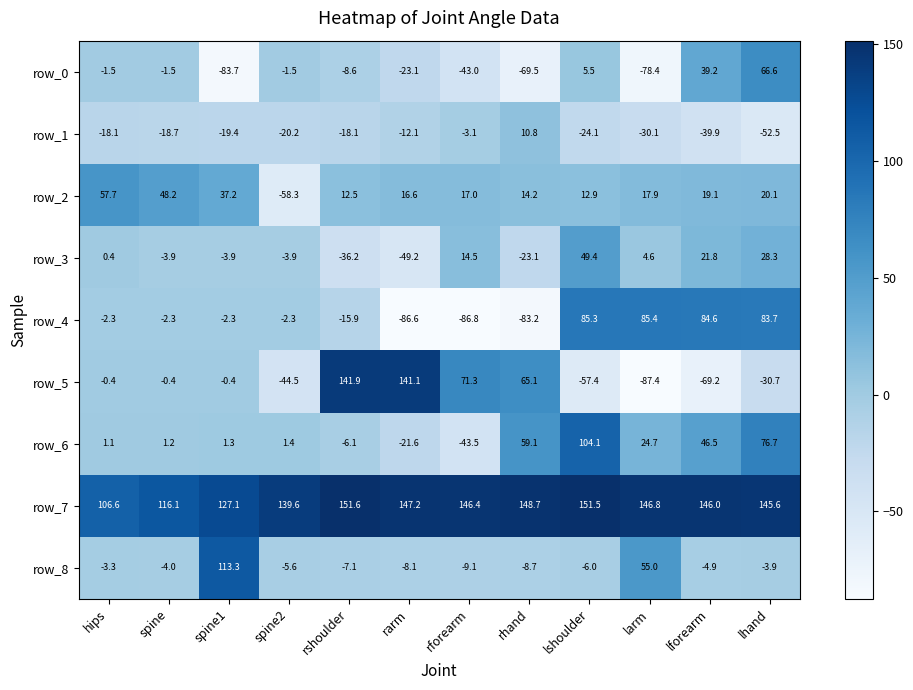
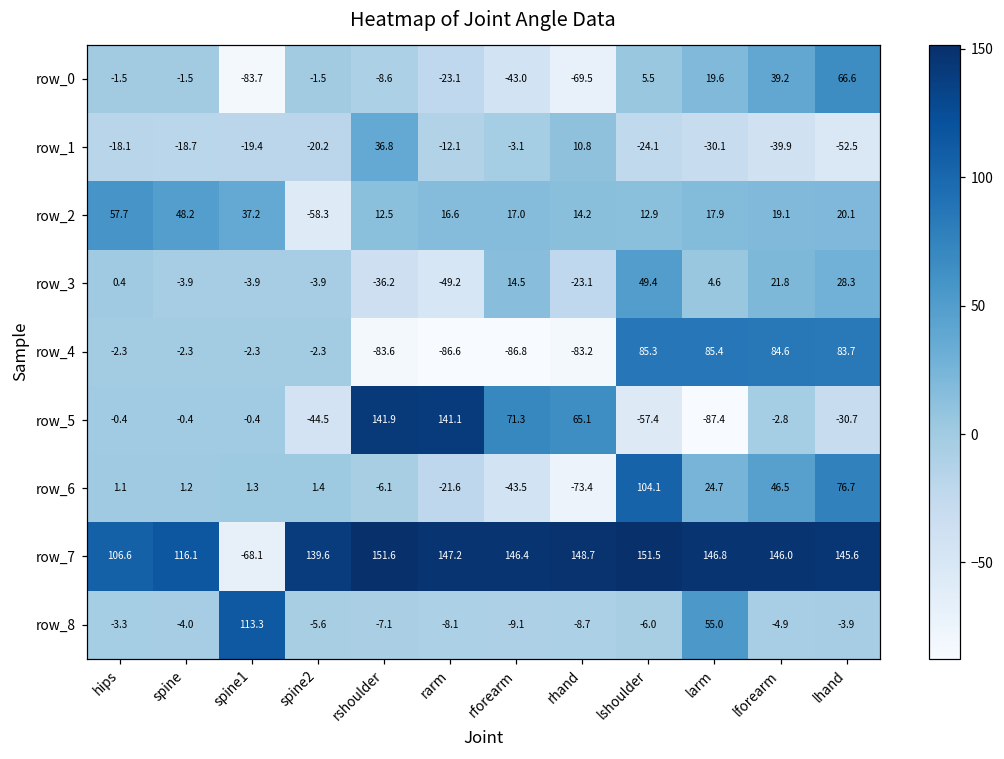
  {
    "row_0": {
      "hips": -1.5,
      "spine": -1.5,
      "spine1": -83.7,
      "spine2": -1.5,
      "rshoulder": -8.6,
      "rarm": -23.1,
      "rforearm": -43.0,
      "rhand": -69.5,
      "lshoulder": 5.5,
-     "larm": -78.4,
+     "larm": 19.6,
      "lforearm": 39.2,
      "lhand": 66.6
    },
    "row_1": {
      "hips": -18.1,
      "spine": -18.7,
      "spine1": -19.4,
      "spine2": -20.2,
-     "rshoulder": -18.1,
+     "rshoulder": 36.8,
      "rarm": -12.1,
      "rforearm": -3.1,
      "rhand": 10.8,
      "lshoulder": -24.1,
      "larm": -30.1,
      "lforearm": -39.9,
      "lhand": -52.5
    },
    "row_2": {
      "hips": 57.7,
      "spine": 48.2,
      "spine1": 37.2,
      "spine2": -58.3,
      "rshoulder": 12.5,
      "rarm": 16.6,
      "rforearm": 17.0,
      "rhand": 14.2,
      "lshoulder": 12.9,
      "larm": 17.9,
      "lforearm": 19.1,
      "lhand": 20.1
    },
    "row_3": {
      "hips": 0.4,
      "spine": -3.9,
      "spine1": -3.9,
      "spine2": -3.9,
      "rshoulder": -36.2,
      "rarm": -49.2,
      "rforearm": 14.5,
      "rhand": -23.1,
      "lshoulder": 49.4,
      "larm": 4.6,
      "lforearm": 21.8,
      "lhand": 28.3
    },
    "row_4": {
      "hips": -2.3,
      "spine": -2.3,
      "spine1": -2.3,
      "spine2": -2.3,
-     "rshoulder": -15.9,
+     "rshoulder": -83.6,
      "rarm": -86.6,
      "rforearm": -86.8,
      "rhand": -83.2,
      "lshoulder": 85.3,
      "larm": 85.4,
      "lforearm": 84.6,
      "lhand": 83.7
    },
    "row_5": {
      "hips": -0.4,
      "spine": -0.4,
      "spine1": -0.4,
      "spine2": -44.5,
      "rshoulder": 141.9,
      "rarm": 141.1,
      "rforearm": 71.3,
      "rhand": 65.1,
      "lshoulder": -57.4,
      "larm": -87.4,
-     "lforearm": -69.2,
+     "lforearm": -2.8,
      "lhand": -30.7
    },
    "row_6": {
      "hips": 1.1,
      "spine": 1.2,
      "spine1": 1.3,
      "spine2": 1.4,
      "rshoulder": -6.1,
      "rarm": -21.6,
      "rforearm": -43.5,
-     "rhand": 59.1,
+     "rhand": -73.4,
      "lshoulder": 104.1,
      "larm": 24.7,
      "lforearm": 46.5,
      "lhand": 76.7
    },
    "row_7": {
      "hips": 106.6,
      "spine": 116.1,
-     "spine1": 127.1,
+     "spine1": -68.1,
      "spine2": 139.6,
      "rshoulder": 151.6,
      "rarm": 147.2,
      "rforearm": 146.4,
      "rhand": 148.7,
      "lshoulder": 151.5,
      "larm": 146.8,
      "lforearm": 146.0,
      "lhand": 145.6
    },
    "row_8": {
      "hips": -3.3,
      "spine": -4.0,
      "spine1": 113.3,
      "spine2": -5.6,
      "rshoulder": -7.1,
      "rarm": -8.1,
      "rforearm": -9.1,
      "rhand": -8.7,
      "lshoulder": -6.0,
      "larm": 55.0,
      "lforearm": -4.9,
      "lhand": -3.9
    }
  }
